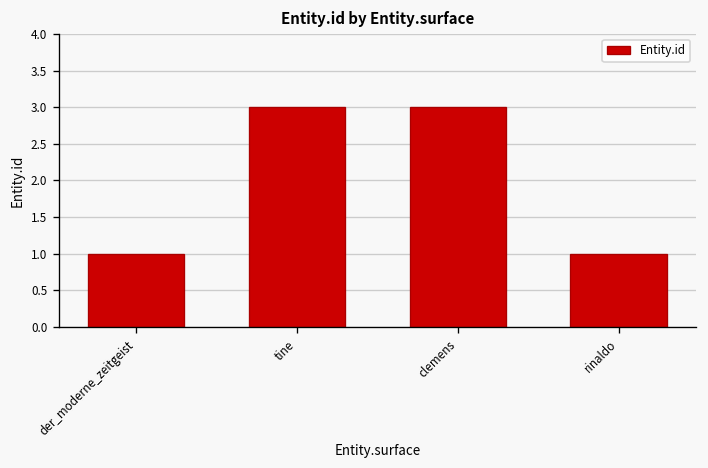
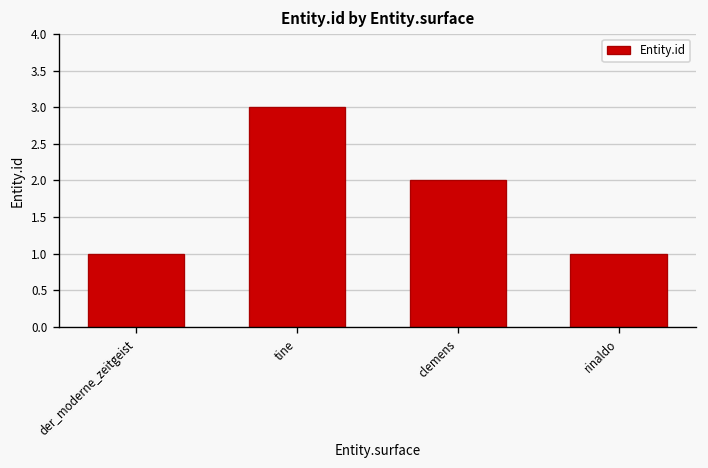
  {
    "der_moderne_zeitgeist": 1,
    "tine": 3,
-   "clemens": 3,
+   "clemens": 2,
    "rinaldo": 1
  }
